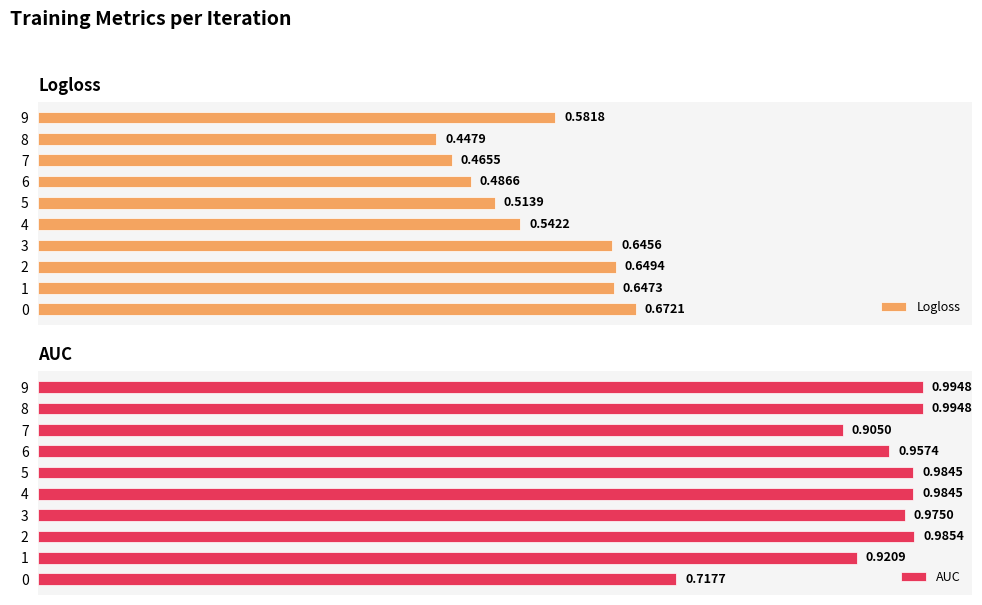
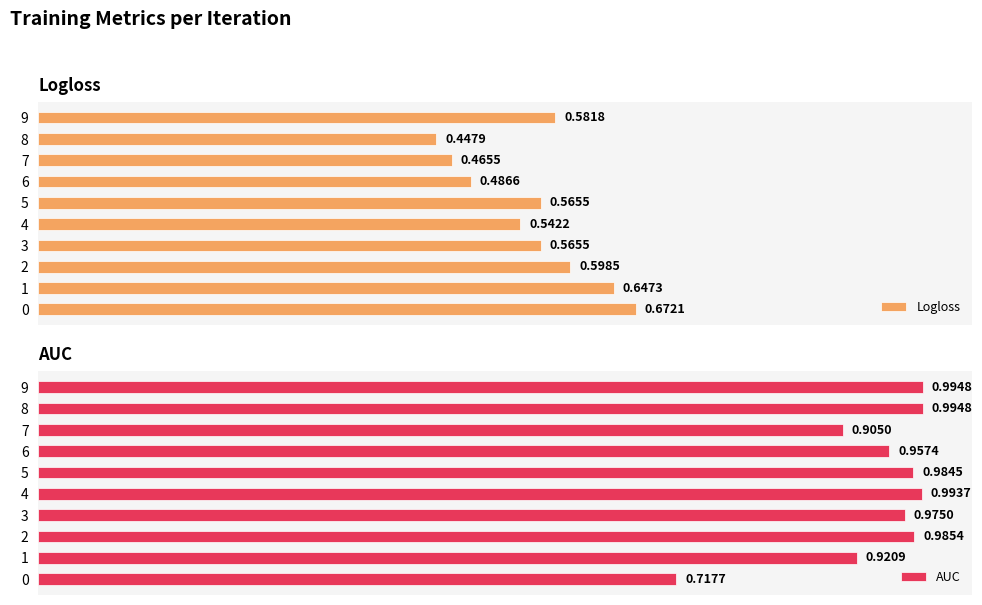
  {
    "Logloss": {
      "9": 0.5818,
      "8": 0.4479,
      "7": 0.4655,
      "6": 0.4866,
-     "5": 0.5139,
+     "5": 0.5655,
      "4": 0.5422,
-     "3": 0.6456,
-     "2": 0.6494,
+     "3": 0.5655,
+     "2": 0.5985,
      "1": 0.6473,
      "0": 0.6721
    },
    "AUC": {
      "9": 0.9948,
      "8": 0.9948,
      "7": 0.9050,
      "6": 0.9574,
      "5": 0.9845,
-     "4": 0.9845,
+     "4": 0.9937,
      "3": 0.9750,
      "2": 0.9854,
      "1": 0.9209,
      "0": 0.7177
    }
  }
